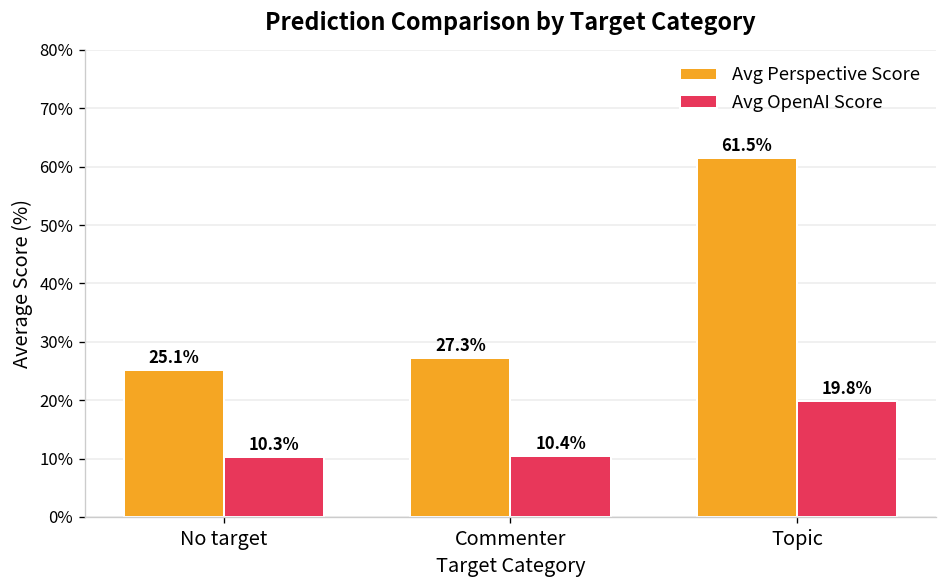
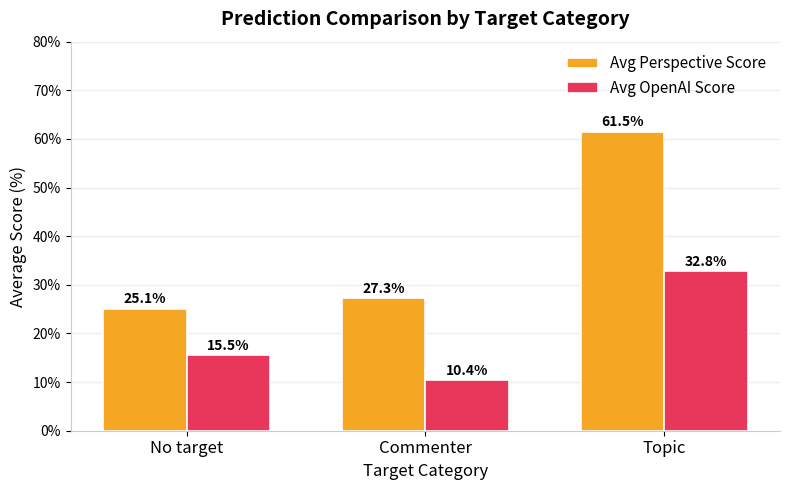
  {
    "Avg Perspective Score": {
      "No target": "25.1%",
      "Commenter": "27.3%",
      "Topic": "61.5%"
    },
    "Avg OpenAI Score": {
-     "No target": "10.3%",
+     "No target": "15.5%",
      "Commenter": "10.4%",
-     "Topic": "19.8%"
+     "Topic": "32.8%"
    }
  }
